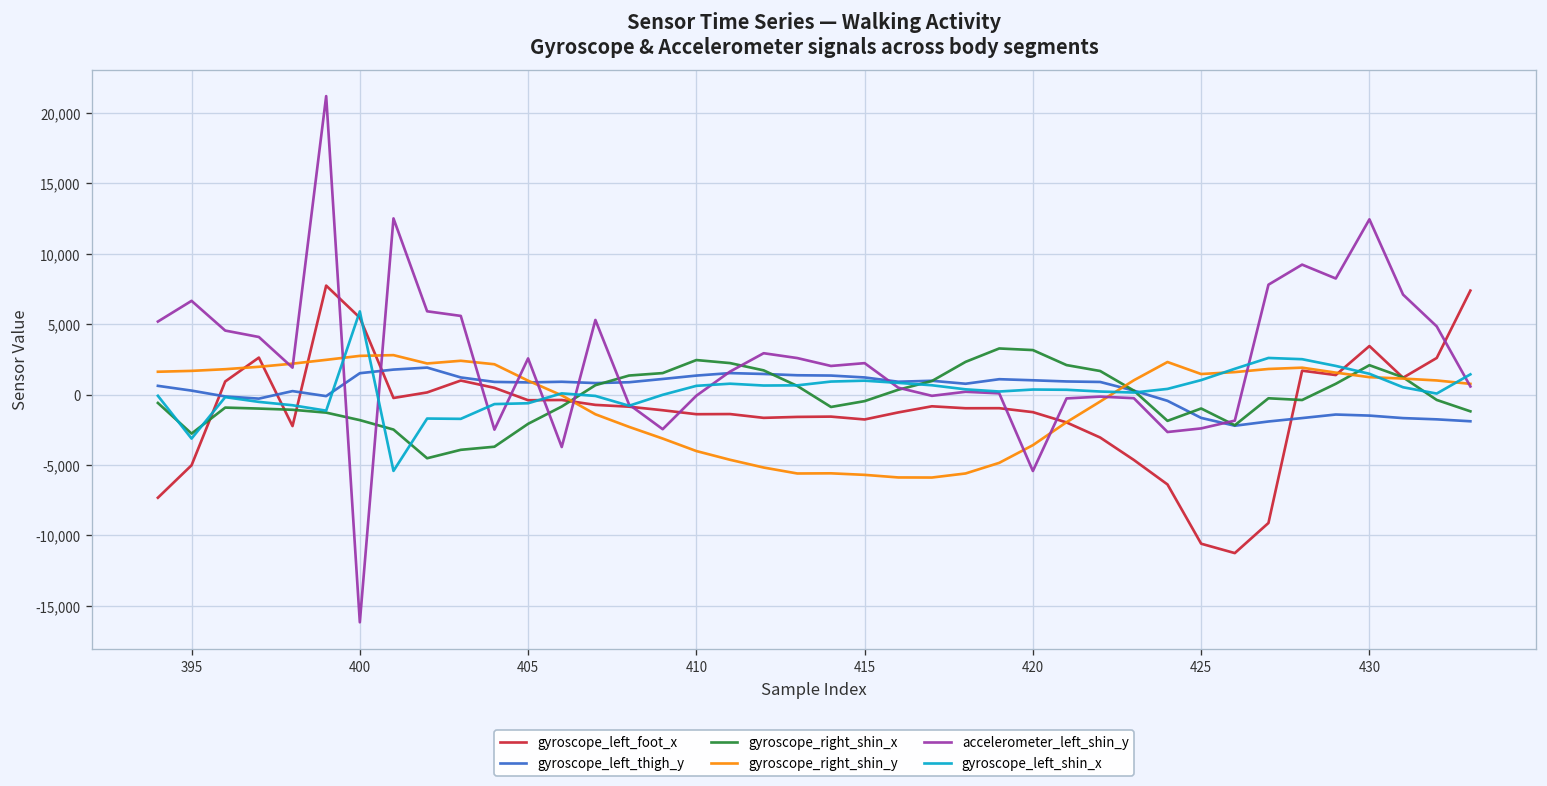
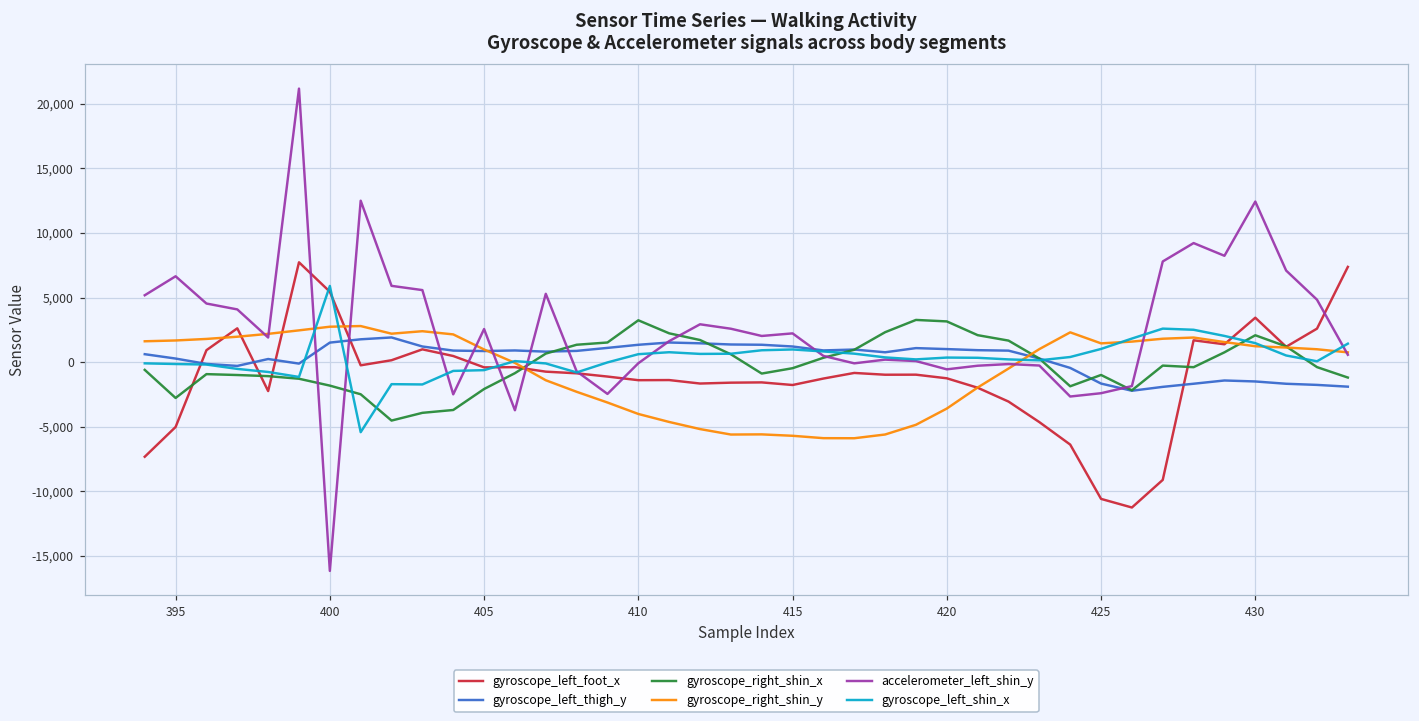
  {
    "gyroscope_left_foot_x": {
      "395": "-5,000",
      "400": "5,500",
      "405": "-400",
      "410": "-1,400",
      "415": "-1,800",
      "420": "-1,200",
      "425": "-10,600",
      "430": "3,400"
    },
    "gyroscope_left_thigh_y": {
      "395": "300",
      "400": "1,500",
      "410": "1,300",
      "415": "1,200",
      "420": "1,000",
      "425": "-1,700",
      "430": "-1,500"
    },
    "gyroscope_right_shin_x": {
      "395": "-2,800",
      "400": "-1,800",
      "405": "-2,100",
-     "410": "2,500",
+     "410": "3,200",
      "415": "-500",
      "420": "3,200",
      "425": "-1,000",
      "430": "2,100"
    },
    "gyroscope_right_shin_y": {
      "395": "1,700",
      "400": "2,700",
      "410": "-4,000",
      "415": "-5,700",
      "420": "-3,600",
      "425": "1,500",
      "430": "1,200"
    },
    "accelerometer_left_shin_y": {
      "395": "6,700",
      "400": "-16,200",
      "405": "2,600",
      "410": "-100",
      "415": "2,200",
-     "420": "-5,400",
+     "420": "-600",
      "425": "-2,400",
      "430": "12,400"
    },
    "gyroscope_left_shin_x": {
-     "395": "-3,100",
+     "395": "-100",
      "400": "5,900",
      "405": "-600",
      "410": "600",
      "415": "1,000",
      "420": "400",
      "425": "1,000",
      "430": "1,500"
    }
  }
